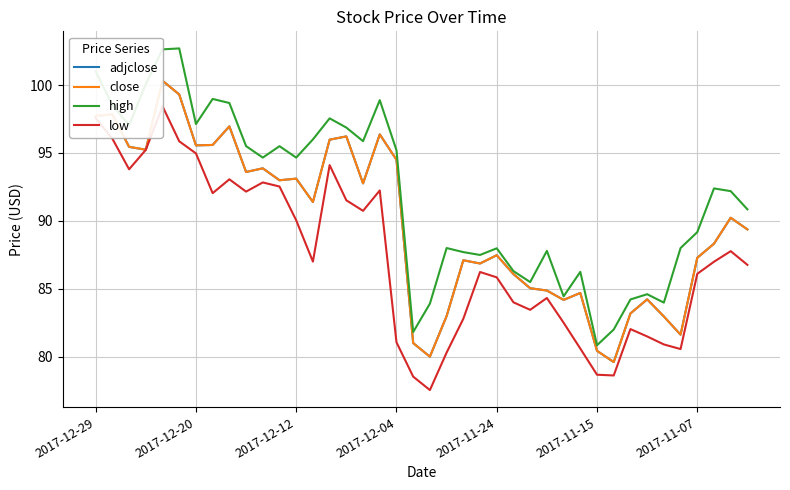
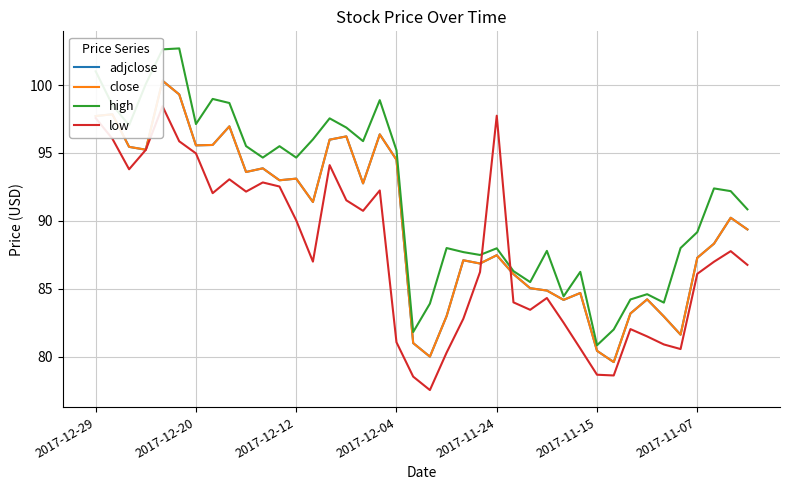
  {
    "close": {
      "2017-12-20": 95.6,
      "2017-12-12": 93.1,
      "2017-12-04": 94.5,
      "2017-11-24": 87.5,
      "2017-11-15": 80.4,
      "2017-11-07": 87.3
    },
    "high": {
      "2017-12-20": 97.1,
      "2017-12-12": 94.7,
      "2017-12-04": 95.2,
      "2017-11-24": 88.0,
      "2017-11-15": 80.8,
      "2017-11-07": 89.2
    },
    "low": {
      "2017-12-20": 95.0,
      "2017-12-12": 90.0,
      "2017-12-04": 81.1,
-     "2017-11-24": 85.8,
+     "2017-11-24": 97.7,
      "2017-11-15": 78.7,
      "2017-11-07": 86.1
    }
  }
